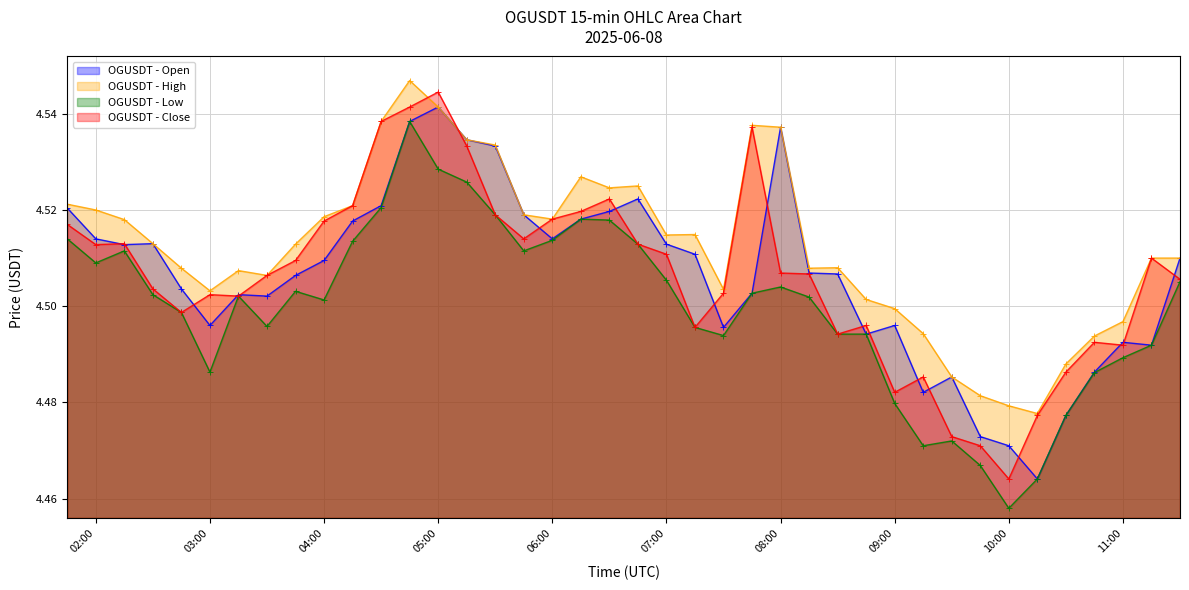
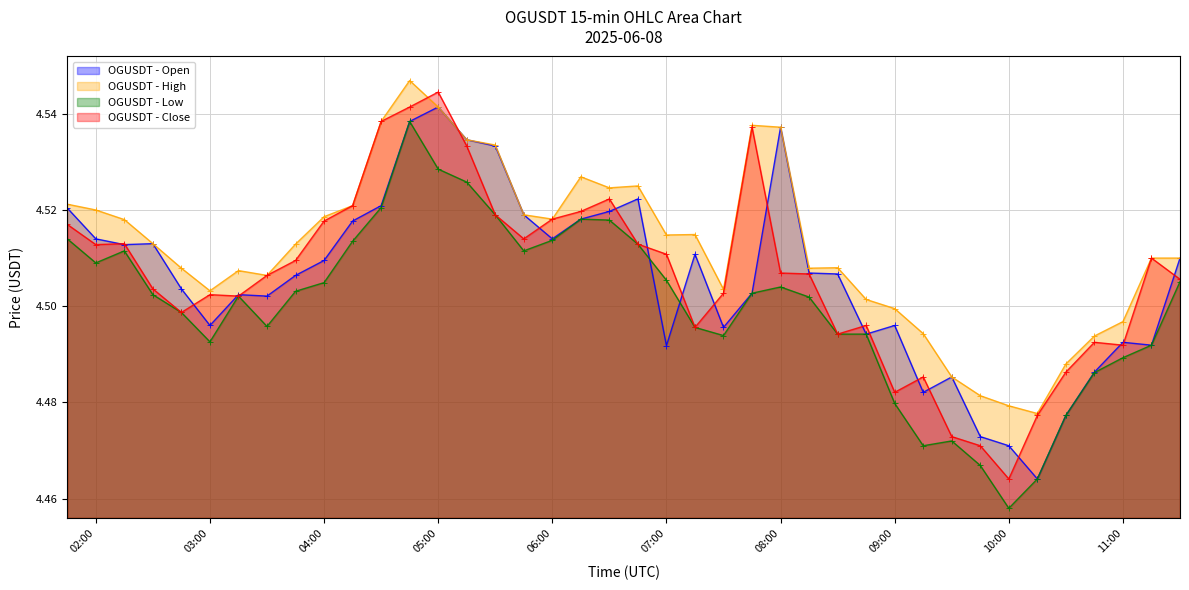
  {
    "OGUSDT - Open": {
      "02:00": 4.514,
      "03:00": 4.496,
      "04:00": 4.510,
-     "07:00": 4.513,
+     "07:00": 4.492,
      "09:00": 4.496,
      "10:00": 4.471,
      "11:00": 4.493
    },
    "OGUSDT - High": {
      "02:00": 4.520,
      "03:00": 4.503,
      "04:00": 4.519,
      "07:00": 4.515,
      "09:00": 4.500,
      "10:00": 4.479,
      "11:00": 4.497
    },
    "OGUSDT - Low": {
      "02:00": 4.509,
-     "03:00": 4.486,
-     "04:00": 4.501,
+     "03:00": 4.493,
+     "04:00": 4.505,
      "05:00": 4.529,
      "07:00": 4.505,
      "08:00": 4.504,
      "09:00": 4.480,
      "10:00": 4.458,
      "11:00": 4.489
    },
    "OGUSDT - Close": {
      "02:00": 4.513,
      "03:00": 4.502,
      "04:00": 4.518,
      "05:00": 4.545,
      "07:00": 4.511,
      "08:00": 4.507,
      "09:00": 4.482,
      "10:00": 4.464,
      "11:00": 4.492
    }
  }
